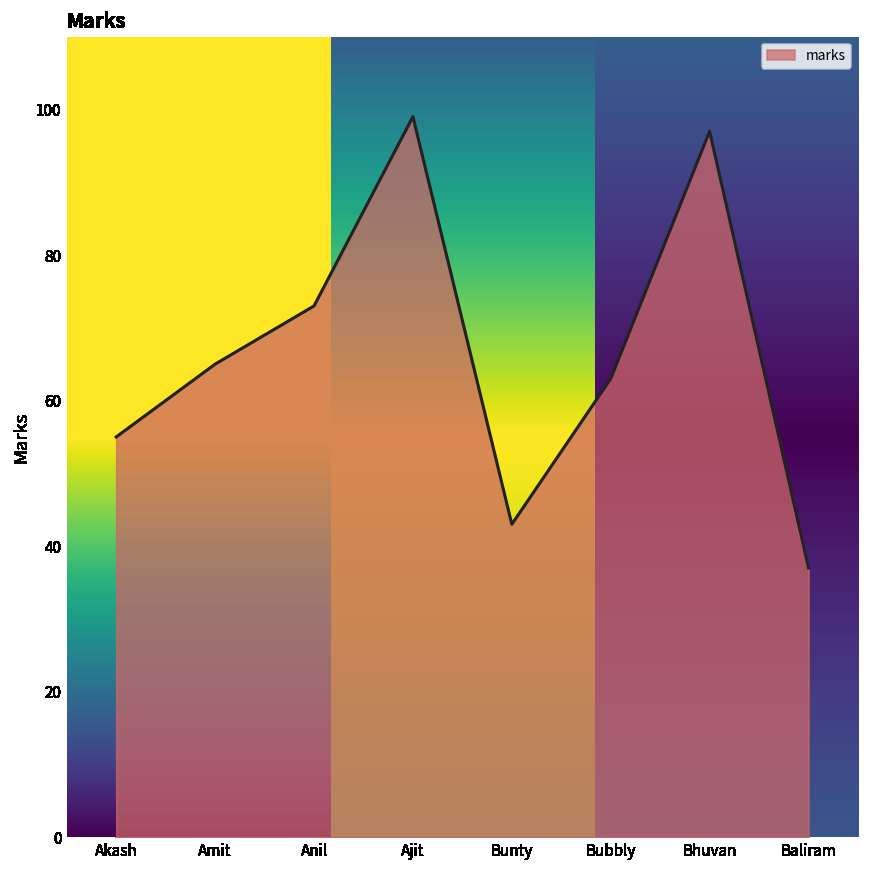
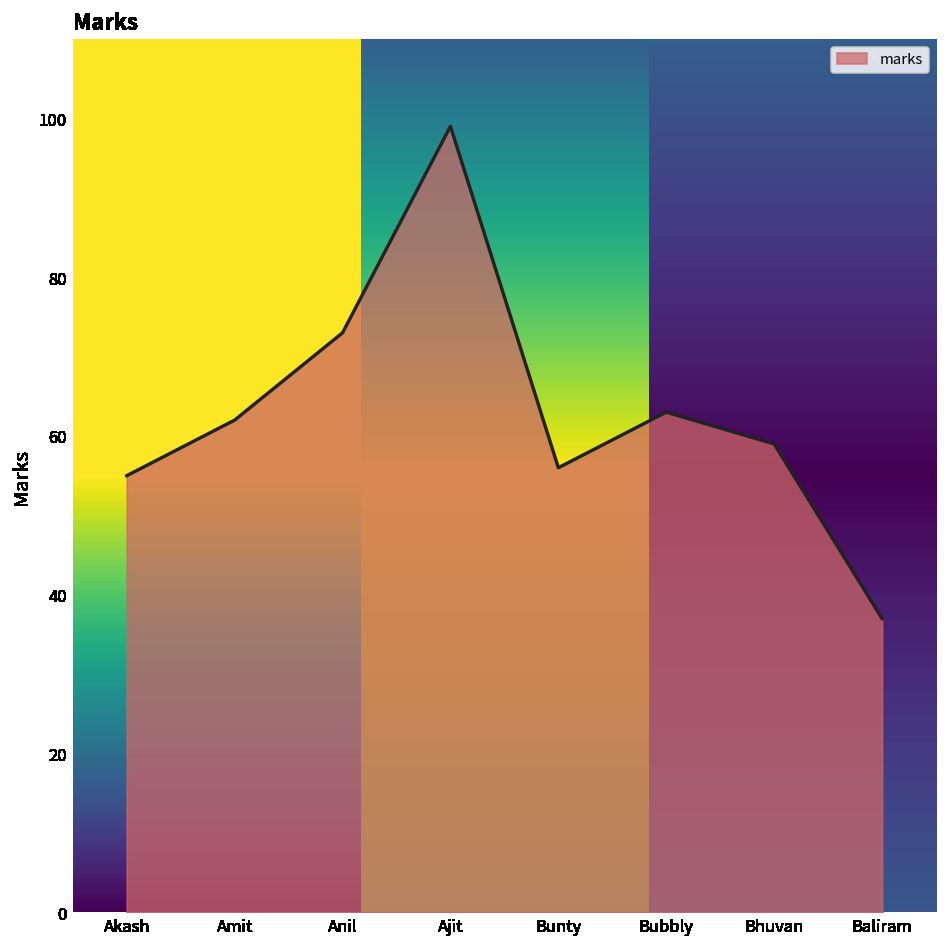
  {
    "Akash": 55,
-   "Amit": 65,
+   "Amit": 62,
    "Anil": 73,
    "Ajit": 99,
-   "Bunty": 43,
+   "Bunty": 56,
    "Bubbly": 63,
-   "Bhuvan": 97,
+   "Bhuvan": 59,
    "Baliram": 37
  }
